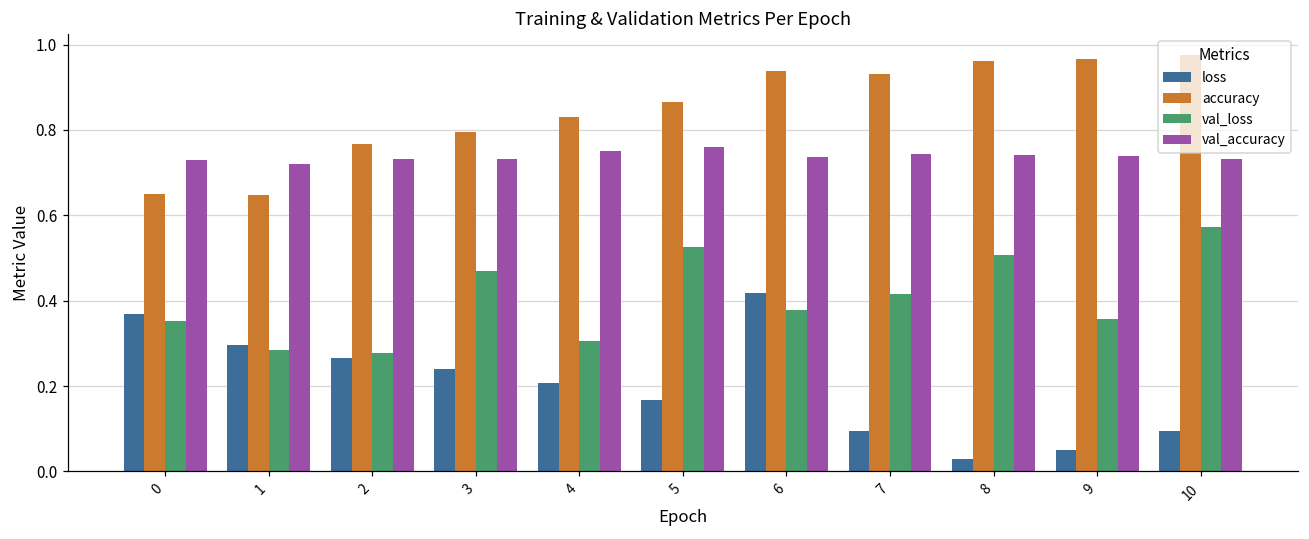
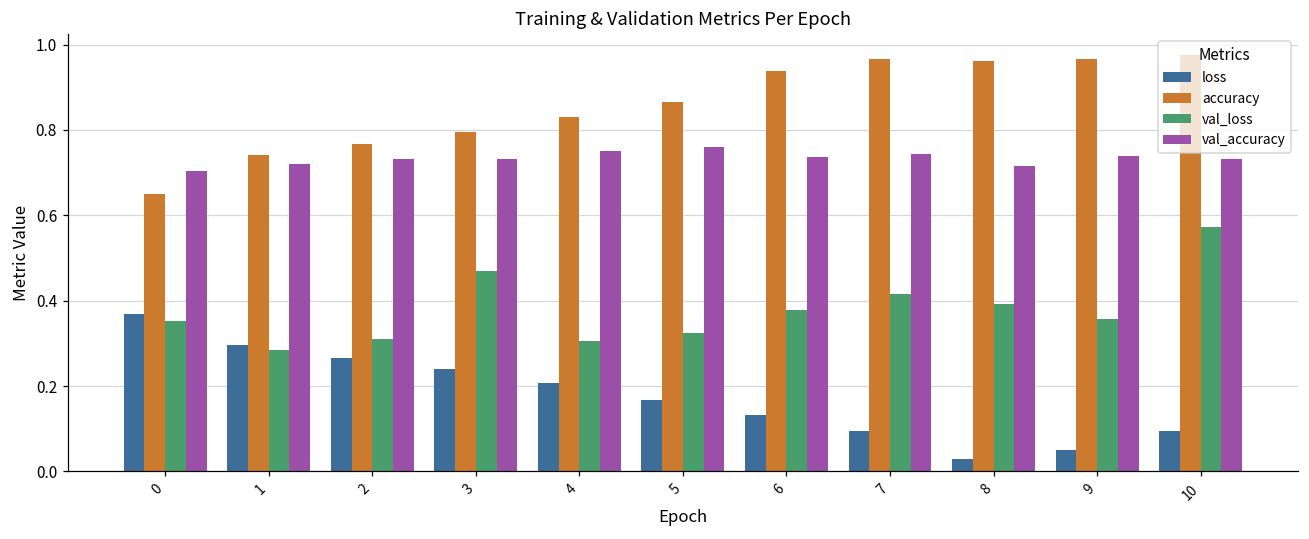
  {
    "loss": {
      "0": 0.37,
      "1": 0.30,
      "2": 0.27,
      "3": 0.24,
      "4": 0.21,
      "5": 0.17,
-     "6": 0.42,
+     "6": 0.13,
      "7": 0.09,
      "8": 0.03,
      "9": 0.05,
      "10": 0.09
    },
    "accuracy": {
      "0": 0.65,
-     "1": 0.65,
+     "1": 0.74,
      "2": 0.77,
      "3": 0.79,
      "4": 0.83,
      "5": 0.86,
      "6": 0.94,
-     "7": 0.93,
+     "7": 0.97,
      "8": 0.96,
      "9": 0.97
    },
    "val_loss": {
      "0": 0.35,
      "1": 0.28,
-     "2": 0.28,
+     "2": 0.31,
      "3": 0.47,
      "4": 0.31,
-     "5": 0.53,
+     "5": 0.32,
      "6": 0.38,
      "7": 0.42,
-     "8": 0.51,
+     "8": 0.39,
      "9": 0.36,
      "10": 0.57
    },
    "val_accuracy": {
-     "0": 0.73,
+     "0": 0.70,
      "1": 0.72,
      "2": 0.73,
      "3": 0.73,
      "4": 0.75,
      "5": 0.76,
      "6": 0.74,
      "7": 0.74,
-     "8": 0.74,
+     "8": 0.72,
      "9": 0.74,
      "10": 0.73
    }
  }
